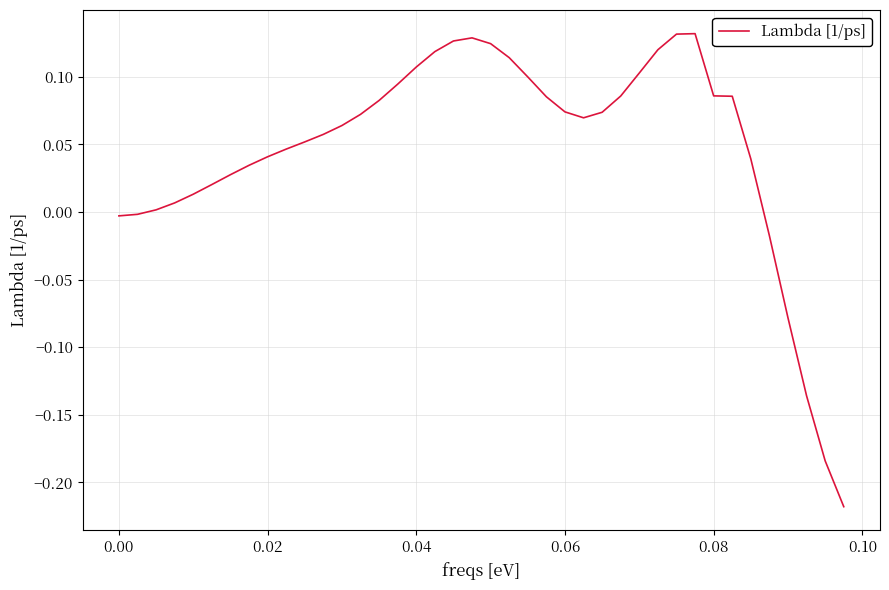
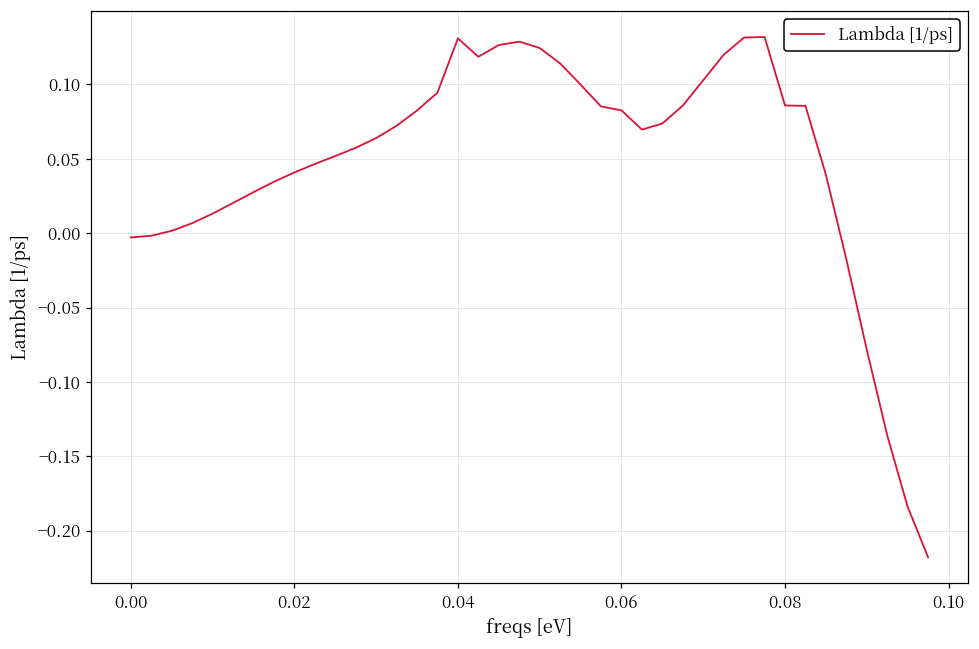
  {
    "0.00": -0.003,
    "0.02": 0.041,
-   "0.04": 0.107,
-   "0.06": 0.074,
+   "0.04": 0.131,
+   "0.06": 0.083,
    "0.08": 0.086
  }
